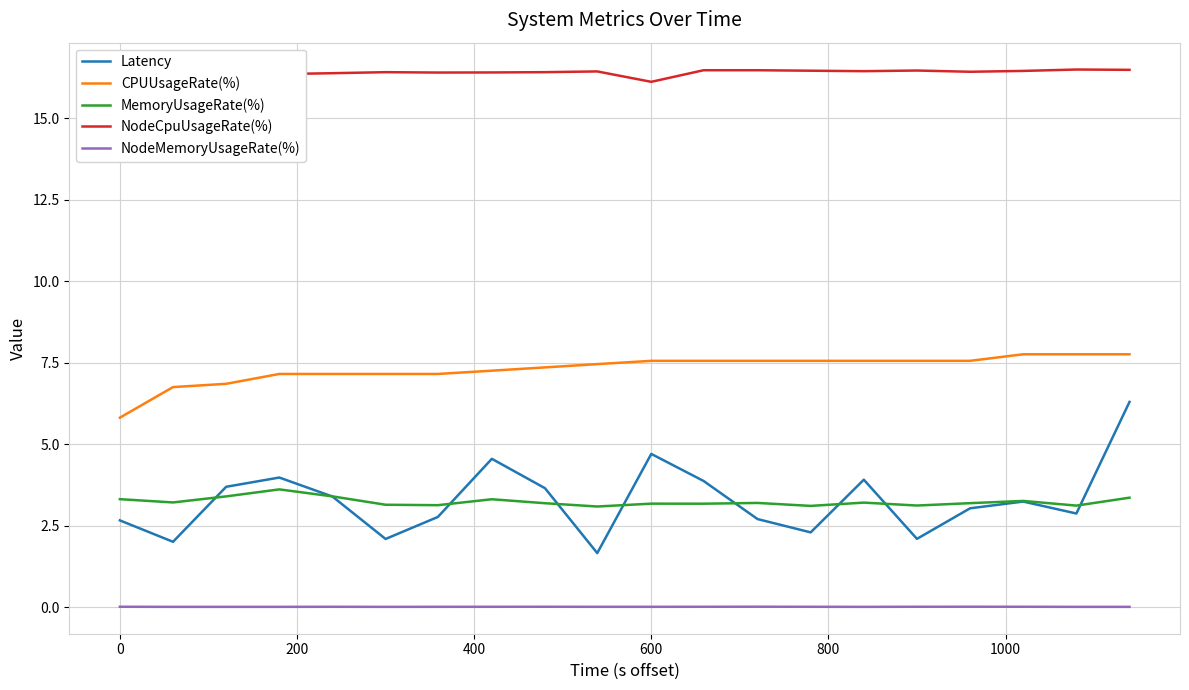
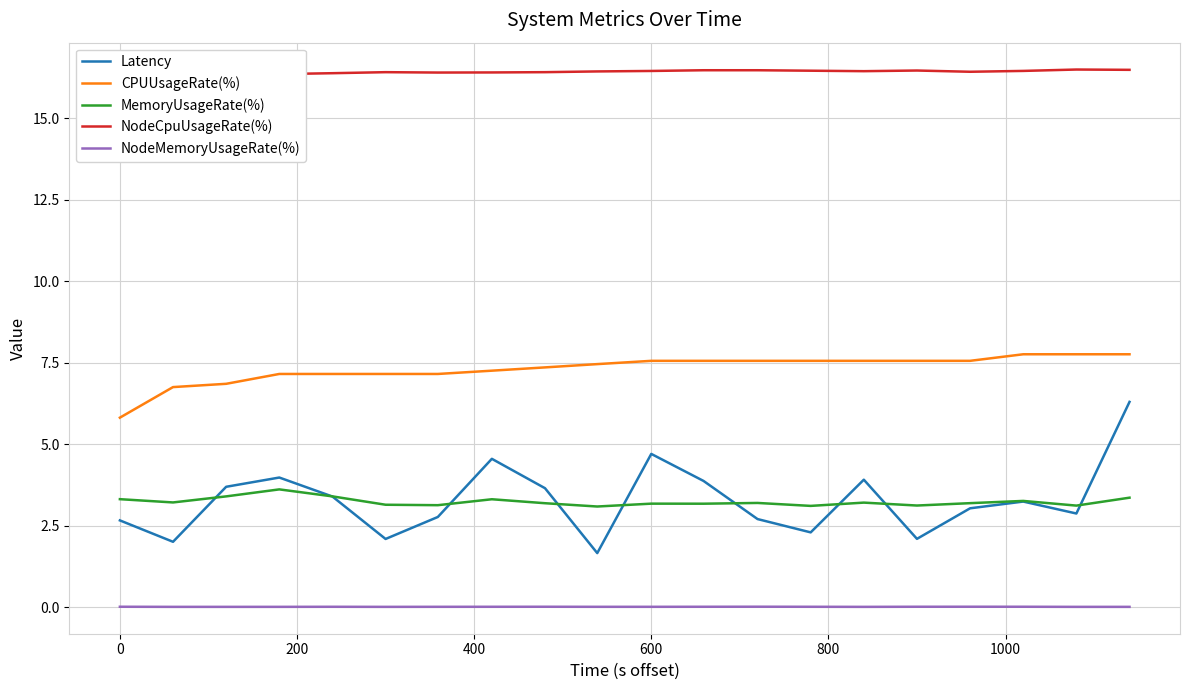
  {
    "Latency": {
      "0": 2.7,
      "600": 4.7
    },
    "CPUUsageRate(%)": {
      "0": 5.8,
      "600": 7.6
    },
    "MemoryUsageRate(%)": {
      "0": 3.3,
      "600": 3.2
    },
    "NodeCpuUsageRate(%)": {
-     "600": 16.1
+     "600": 16.4
    },
    "NodeMemoryUsageRate(%)": {
      "0": 0.0,
      "600": 0.0
    }
  }
